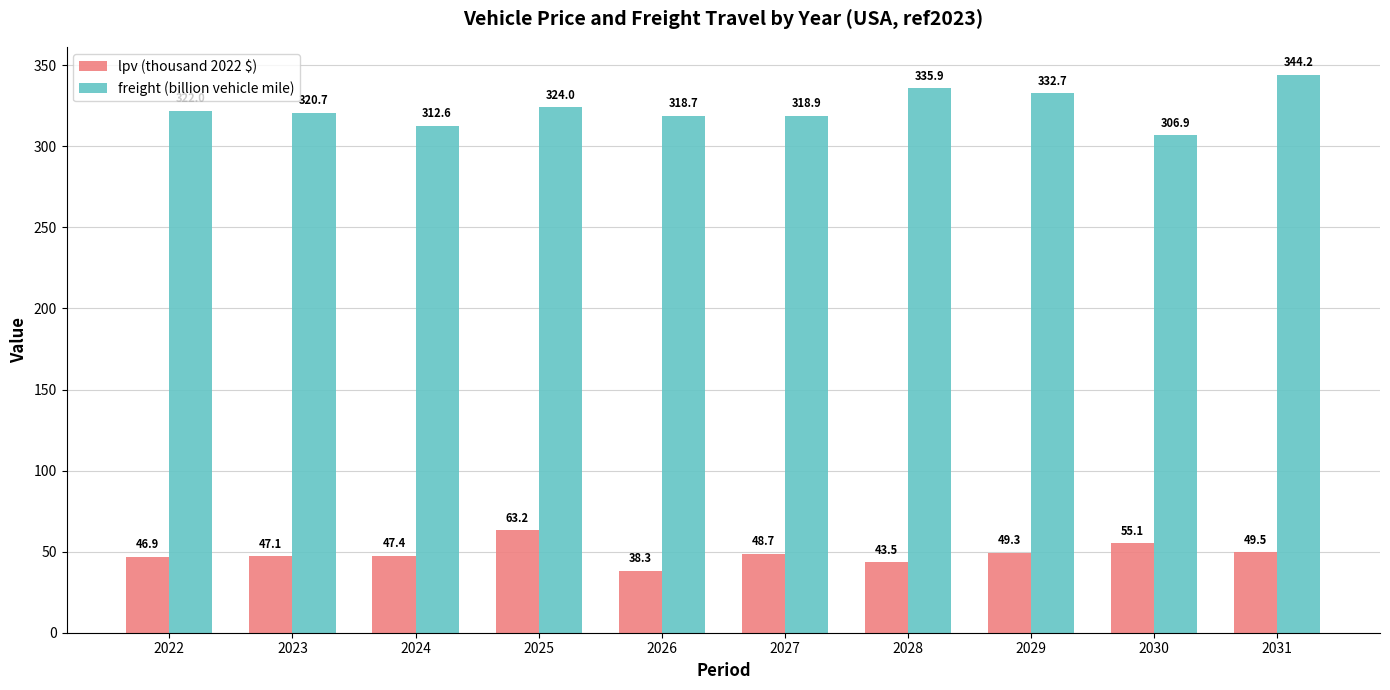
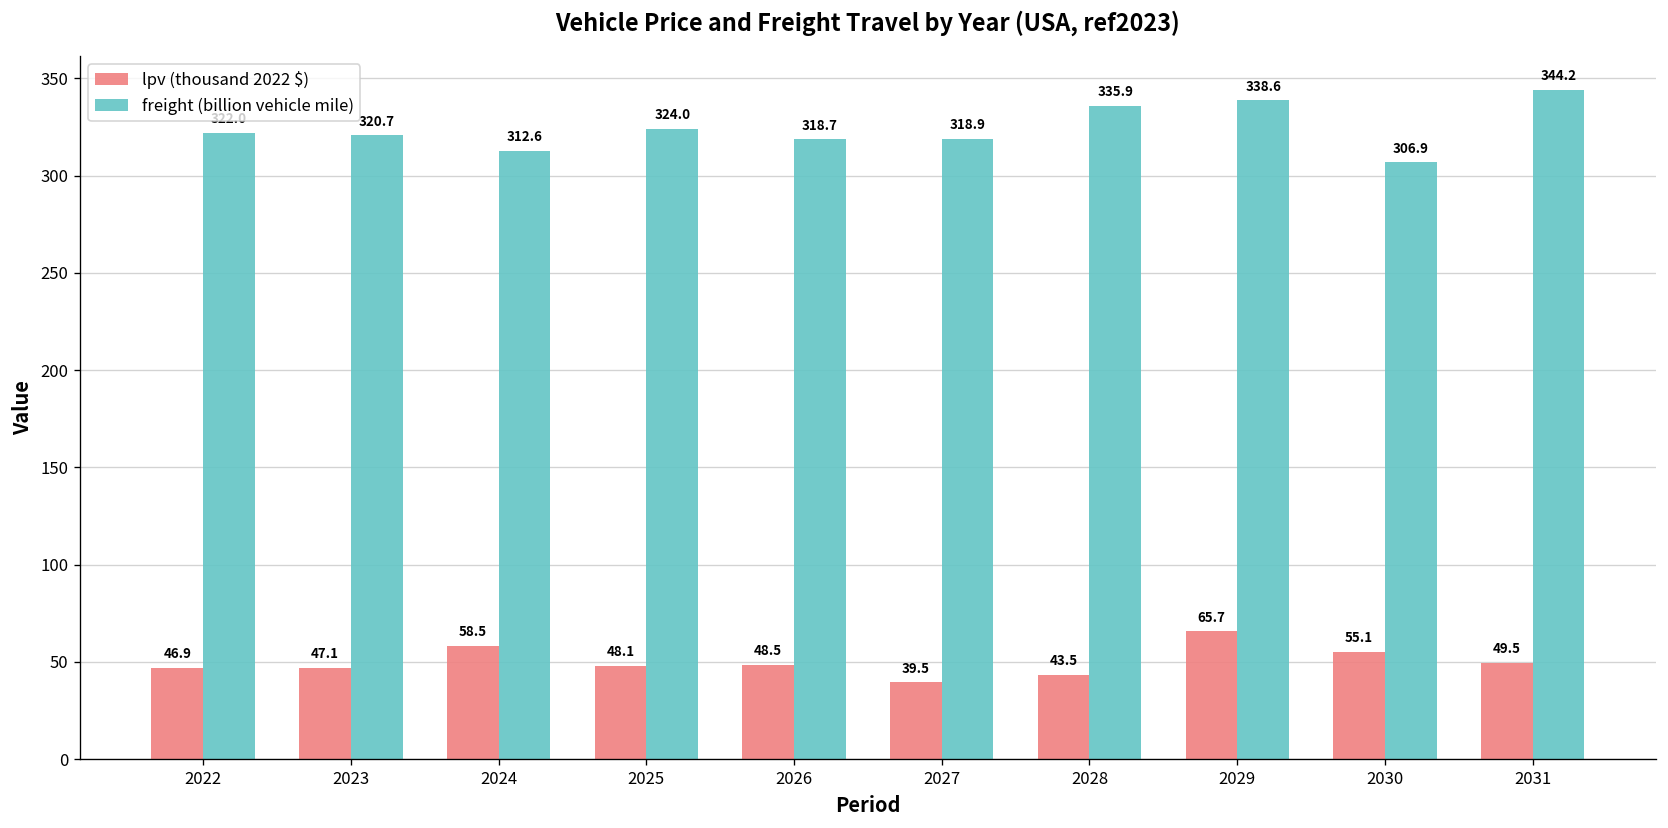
  {
    "lpv (thousand 2022 $)": {
      "2022": 46.9,
      "2023": 47.1,
-     "2024": 47.4,
-     "2025": 63.2,
-     "2026": 38.3,
-     "2027": 48.7,
+     "2024": 58.5,
+     "2025": 48.1,
+     "2026": 48.5,
+     "2027": 39.5,
      "2028": 43.5,
-     "2029": 49.3,
+     "2029": 65.7,
      "2030": 55.1,
      "2031": 49.5
    },
    "freight (billion vehicle mile)": {
      "2024": 312.6,
      "2025": 324.0,
      "2026": 318.7,
      "2027": 318.9,
      "2028": 335.9,
-     "2029": 332.7,
+     "2029": 338.6,
      "2030": 306.9,
      "2031": 344.2
    }
  }
